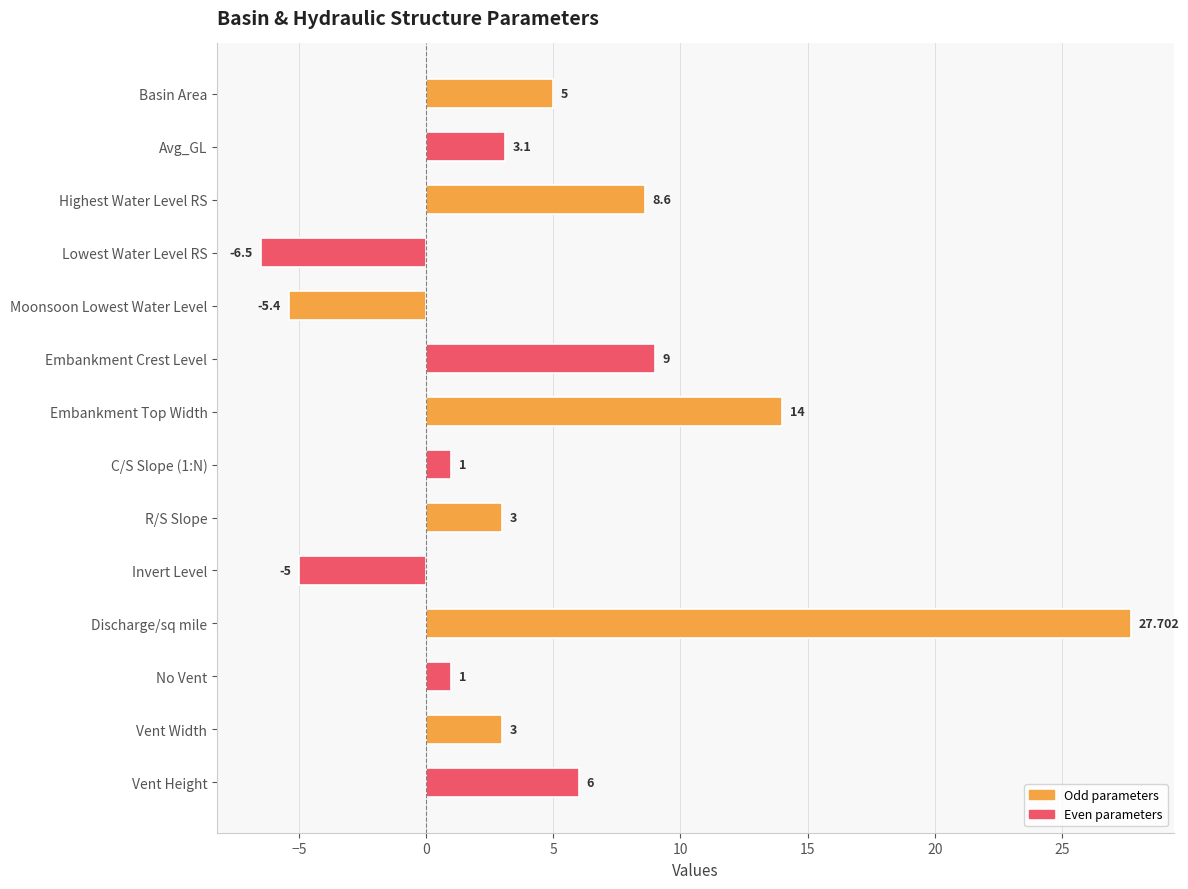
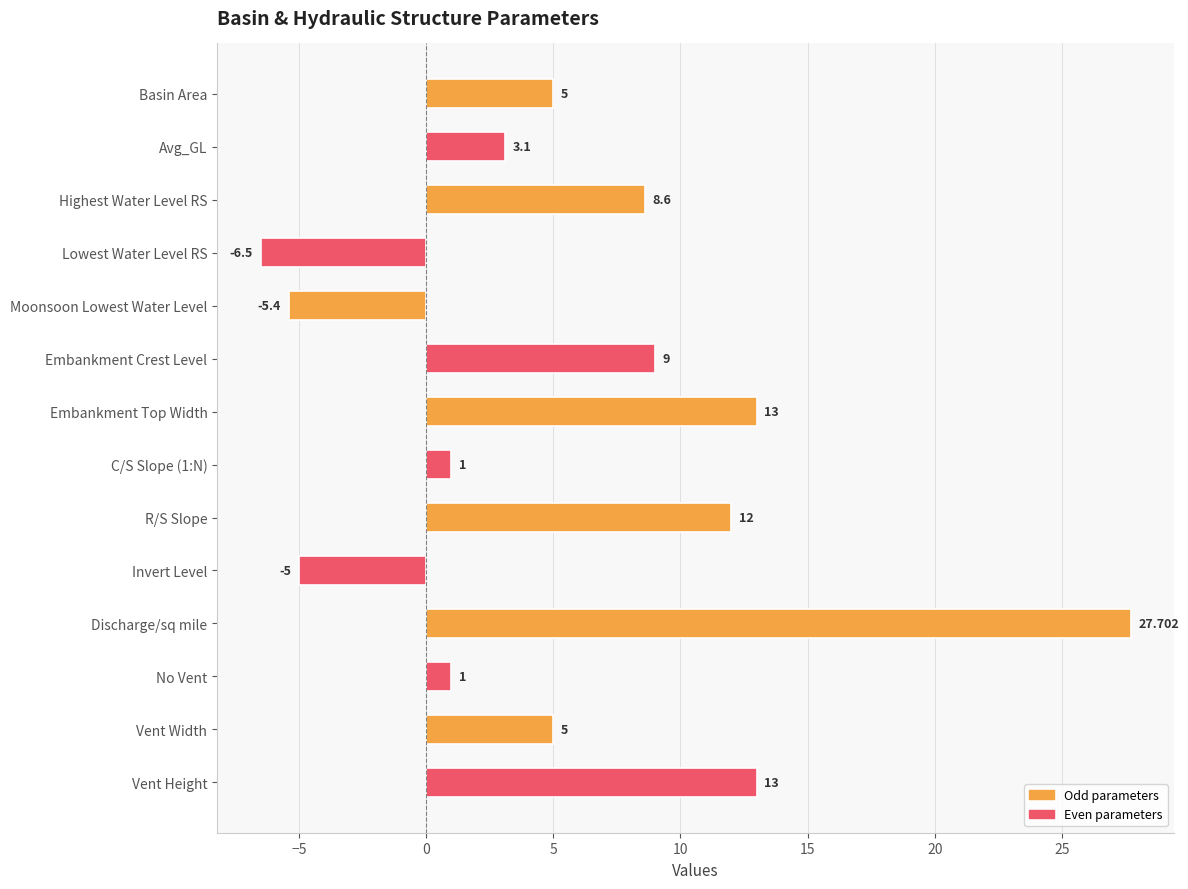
  {
    "Basin Area": 5,
    "Avg_GL": 3.1,
    "Highest Water Level RS": 8.6,
    "Lowest Water Level RS": -6.5,
    "Moonsoon Lowest Water Level": -5.4,
    "Embankment Crest Level": 9,
-   "Embankment Top Width": 14,
+   "Embankment Top Width": 13,
    "C/S Slope (1:N)": 1,
-   "R/S Slope": 3,
+   "R/S Slope": 12,
    "Invert Level": -5,
    "Discharge/sq mile": 27.702,
    "No Vent": 1,
-   "Vent Width": 3,
-   "Vent Height": 6
+   "Vent Width": 5,
+   "Vent Height": 13
  }
